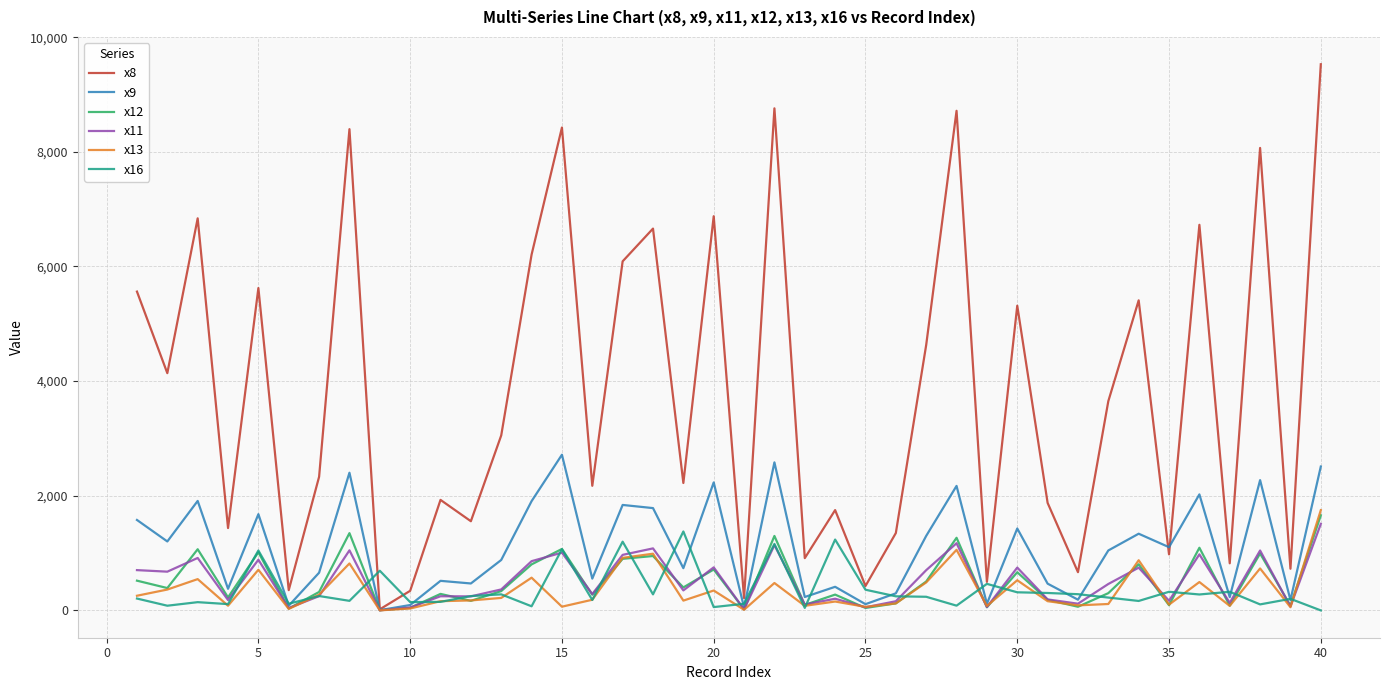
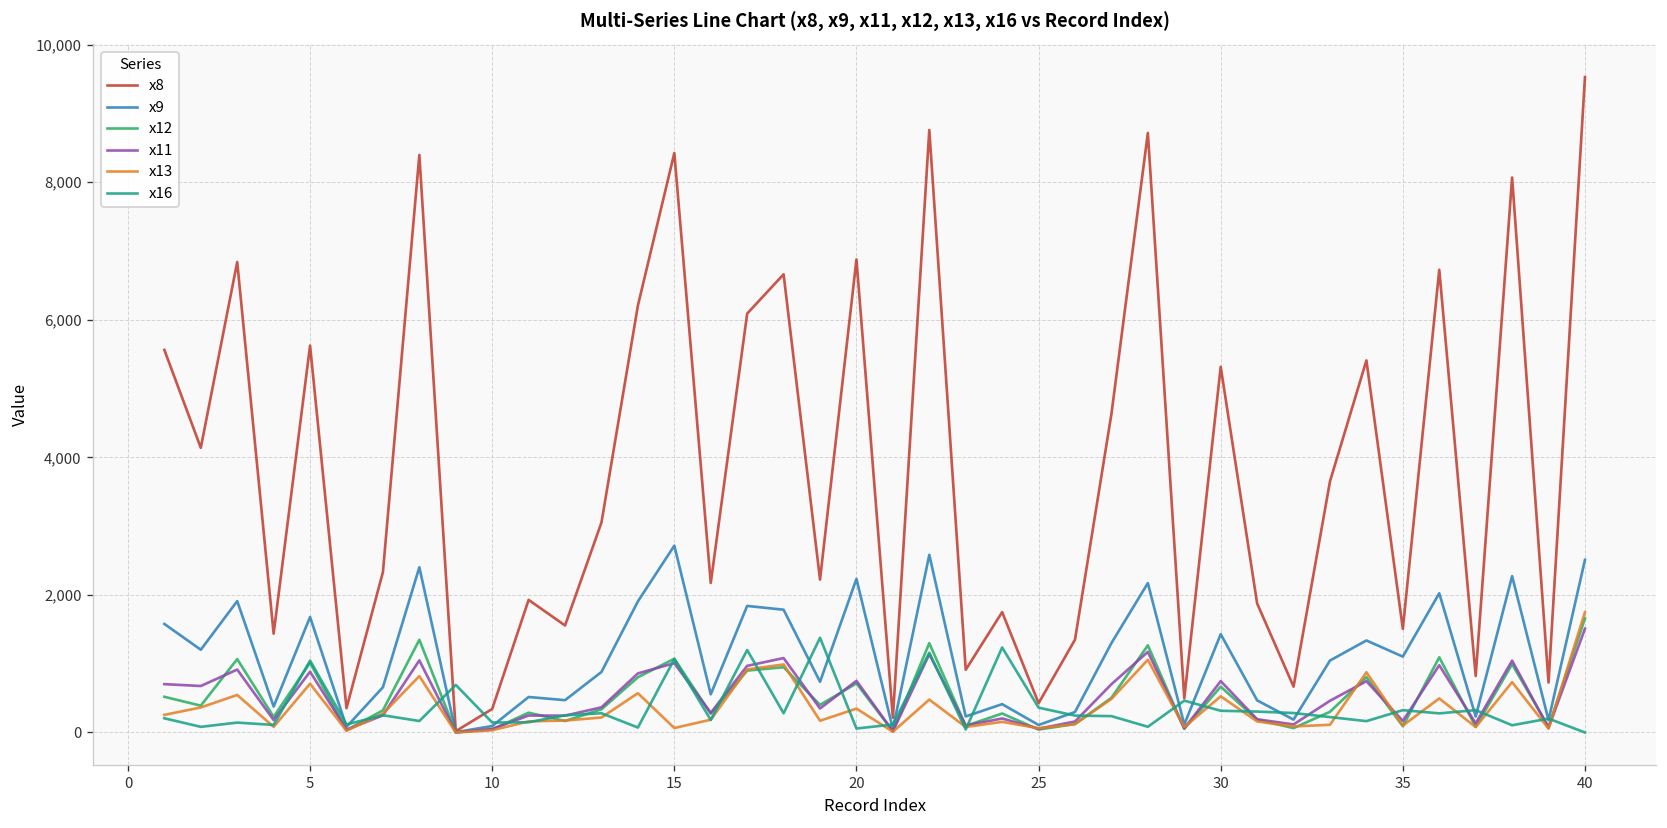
  {
    "x8": {
      "5": "5,600",
      "10": "300",
      "15": "8,400",
      "20": "6,900",
      "25": "400",
      "30": "5,300",
-     "35": "1,000",
+     "35": "1,500",
      "40": "9,500"
    },
    "x9": {
      "5": "1,700",
      "15": "2,700",
      "20": "2,200",
      "25": "100",
      "30": "1,400",
      "35": "1,100",
      "40": "2,500"
    },
    "x11": {
      "5": "900",
      "15": "1,000",
      "30": "700",
      "35": "200",
      "40": "1,500"
    },
    "x13": {
      "5": "700",
      "15": "100",
      "20": "300",
      "30": "500",
      "40": "1,700"
    }
  }
